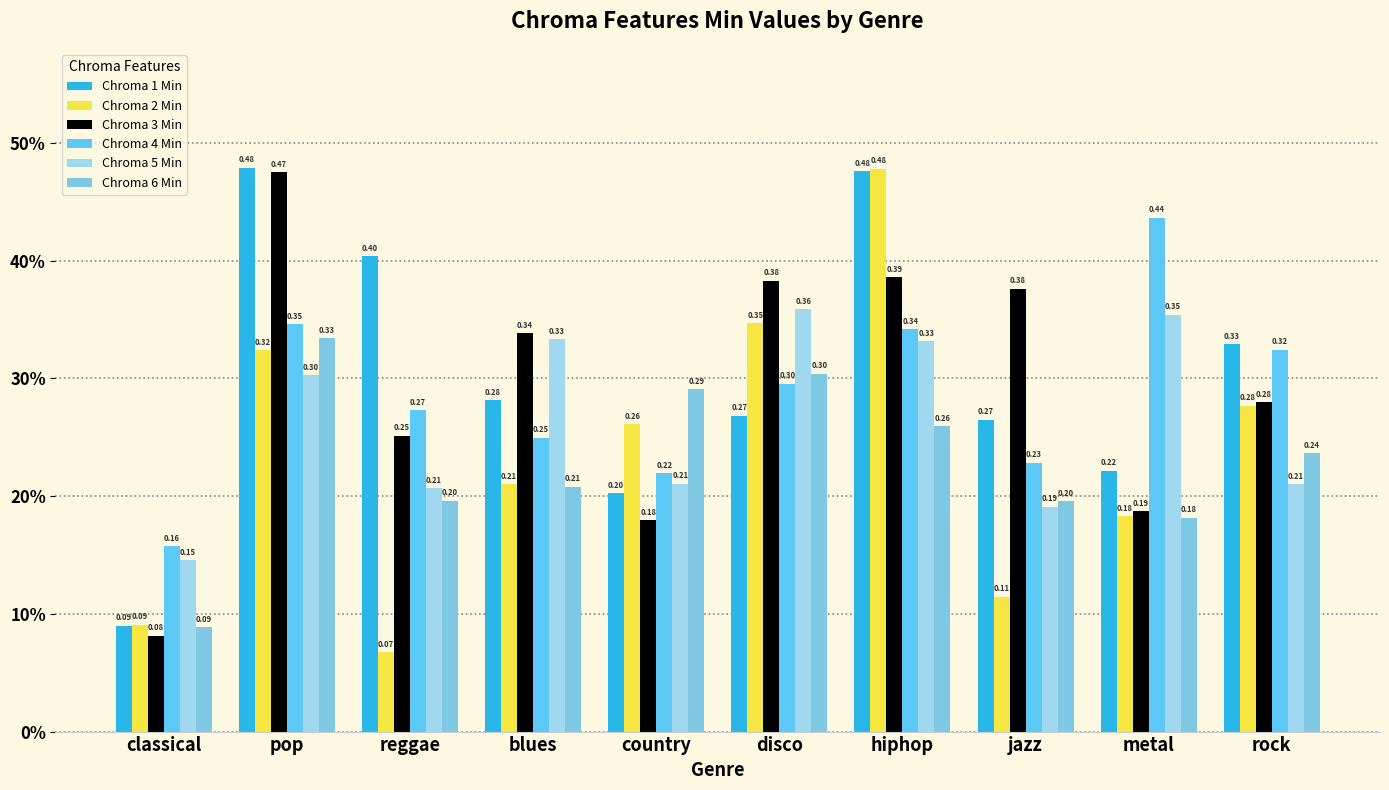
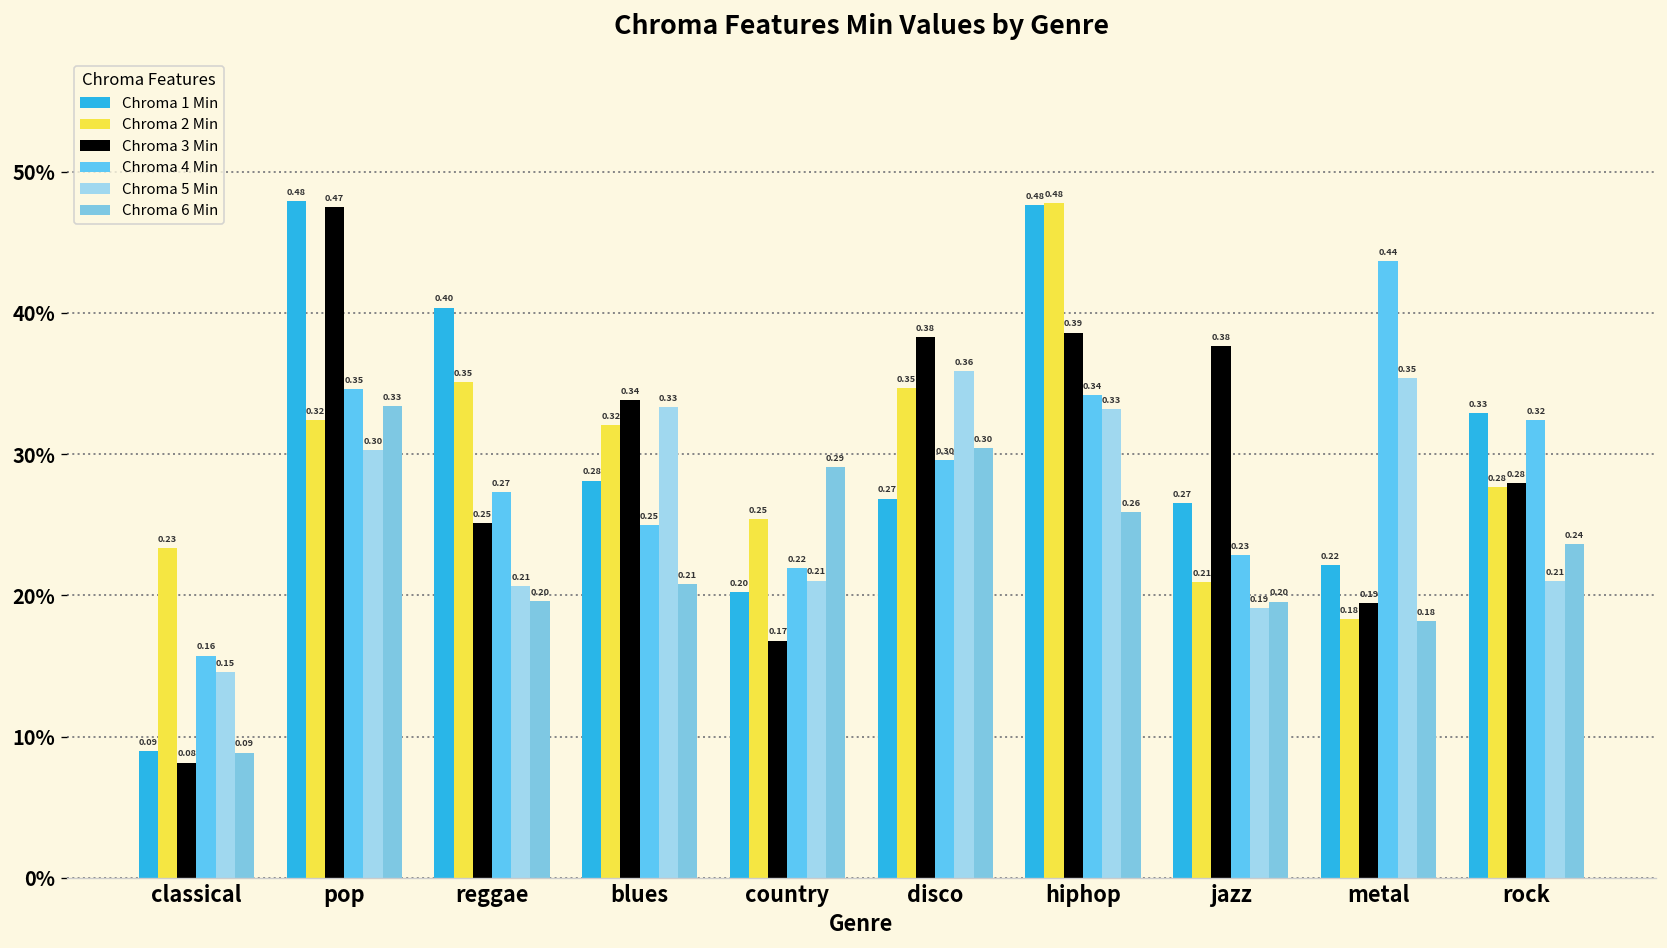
  {
    "Chroma 2 Min": {
-     "classical": "0.09",
+     "classical": "0.23",
      "pop": "0.32",
-     "reggae": "0.07",
-     "blues": "0.21",
-     "country": "0.26",
+     "reggae": "0.35",
+     "blues": "0.32",
+     "country": "0.25",
      "disco": "0.35",
      "hiphop": "0.48",
-     "jazz": "0.11",
+     "jazz": "0.21",
      "metal": "0.18",
      "rock": "0.28"
    },
    "Chroma 3 Min": {
      "classical": "0.08",
      "pop": "0.47",
      "reggae": "0.25",
      "blues": "0.34",
-     "country": "0.18",
+     "country": "0.17",
      "disco": "0.38",
      "hiphop": "0.39",
      "jazz": "0.38",
-     "metal": "18.7%",
+     "metal": "19.5%",
      "rock": "0.28"
    }
  }
